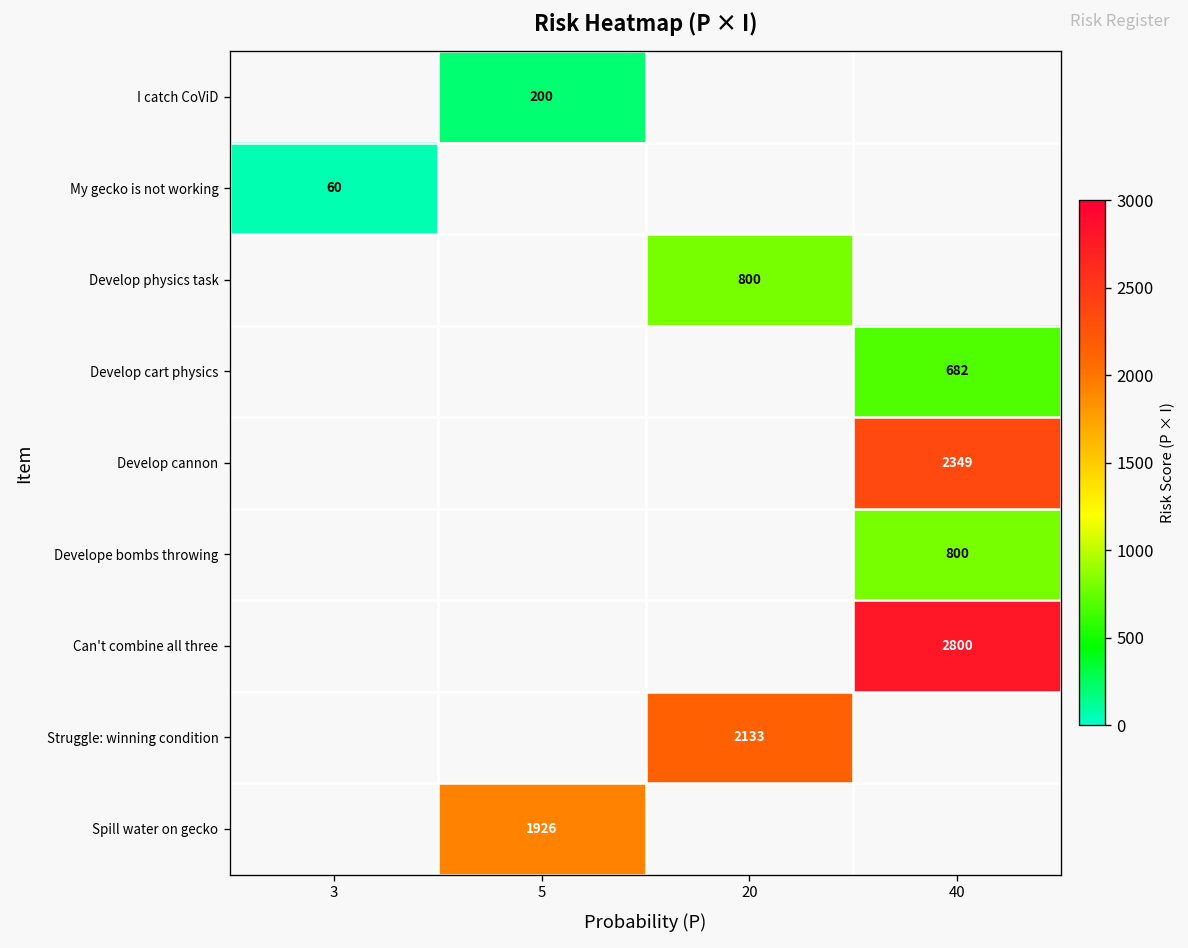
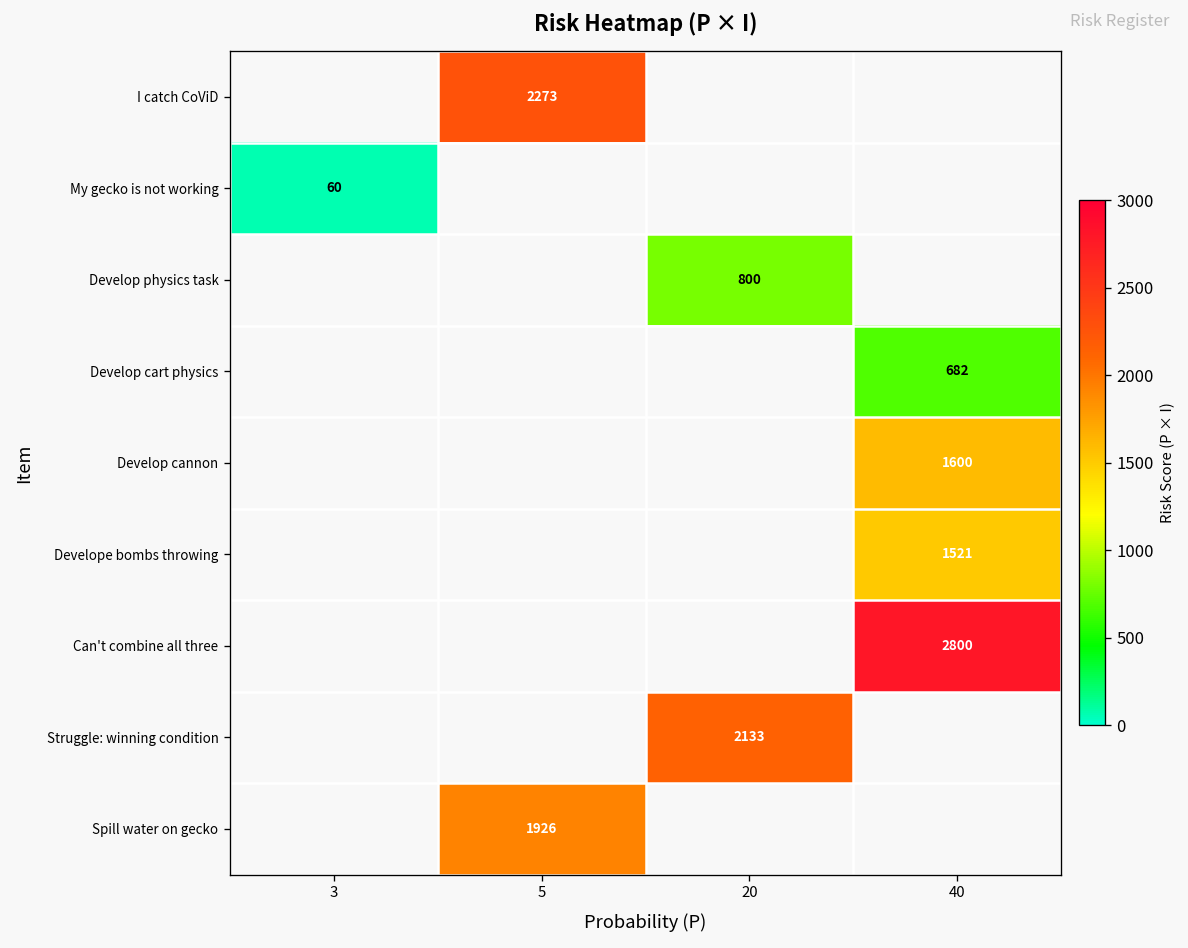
  {
    "I catch CoViD": {
-     "5": 200
+     "5": 2273
    },
    "My gecko is not working": {
      "3": 60
    },
    "Develop physics task": {
      "20": 800
    },
    "Develop cart physics": {
      "40": 682
    },
    "Develop cannon": {
-     "40": 2349
+     "40": 1600
    },
    "Develope bombs throwing": {
-     "40": 800
+     "40": 1521
    },
    "Can't combine all three": {
      "40": 2800
    },
    "Struggle: winning condition": {
      "20": 2133
    },
    "Spill water on gecko": {
      "5": 1926
    }
  }
